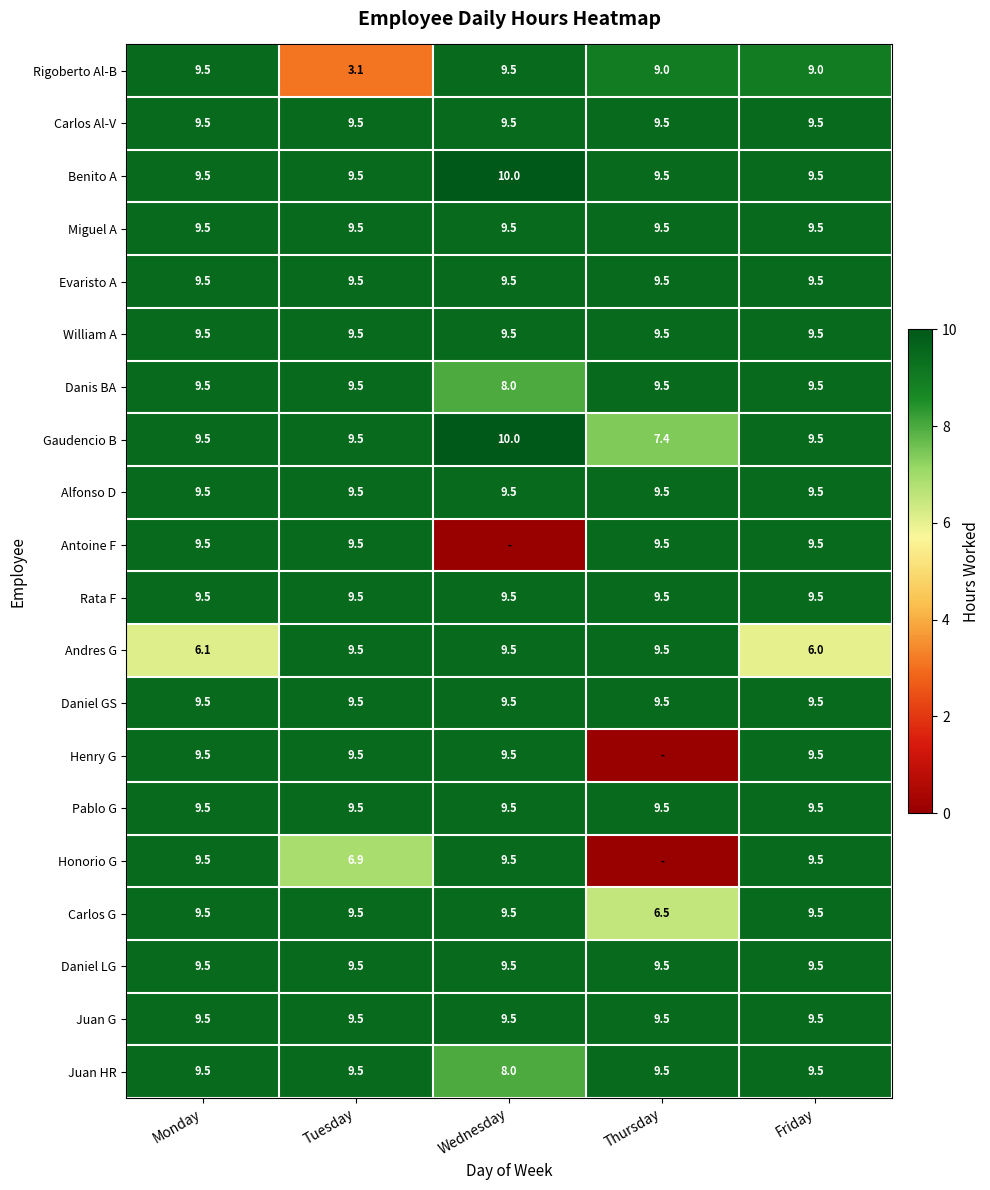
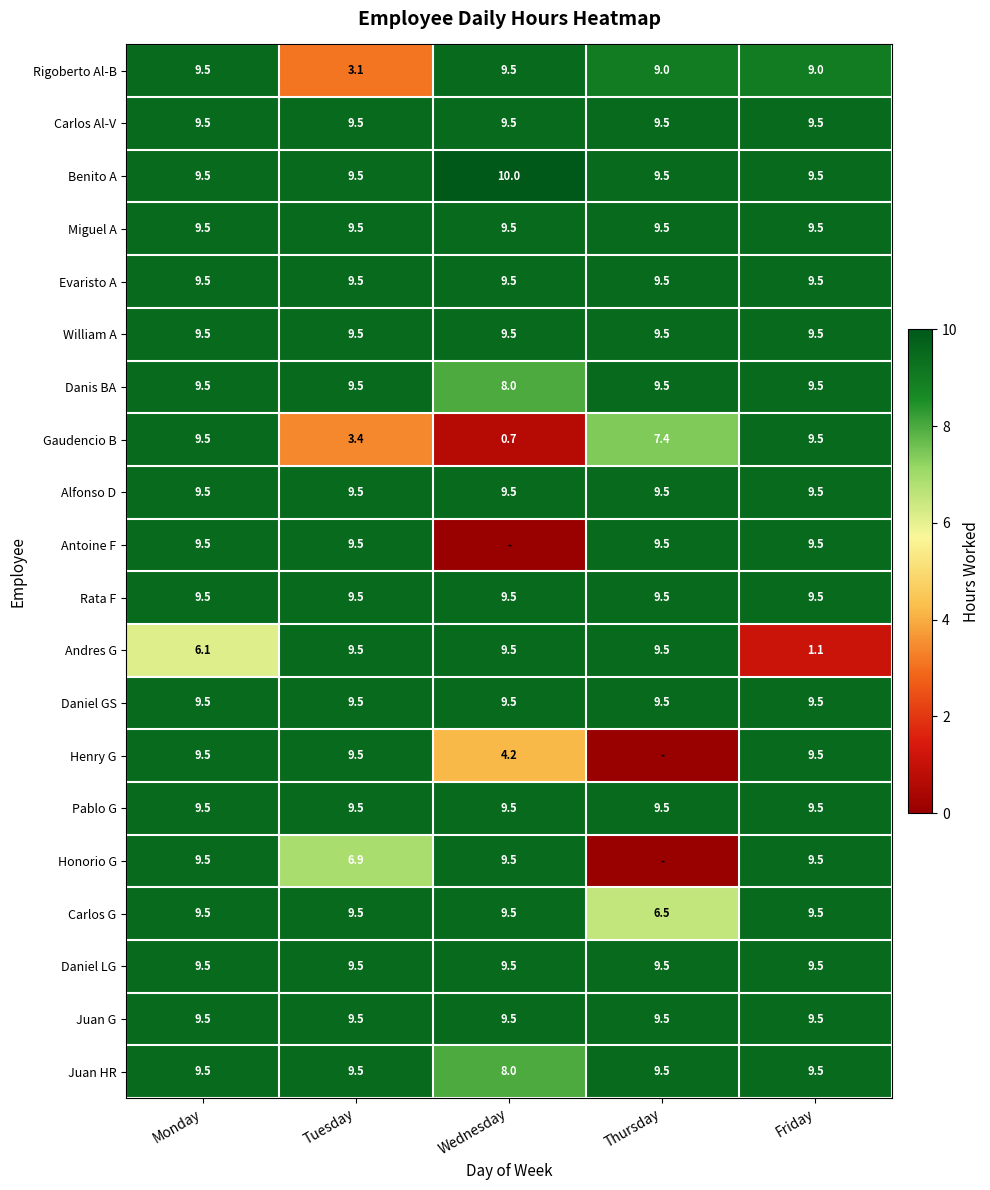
  {
    "Rigoberto Al-B": {
      "Monday": 9.5,
      "Tuesday": 3.1,
      "Wednesday": 9.5,
      "Thursday": 9.0,
      "Friday": 9.0
    },
    "Carlos Al-V": {
      "Monday": 9.5,
      "Tuesday": 9.5,
      "Wednesday": 9.5,
      "Thursday": 9.5,
      "Friday": 9.5
    },
    "Benito A": {
      "Monday": 9.5,
      "Tuesday": 9.5,
      "Wednesday": 10.0,
      "Thursday": 9.5,
      "Friday": 9.5
    },
    "Miguel A": {
      "Monday": 9.5,
      "Tuesday": 9.5,
      "Wednesday": 9.5,
      "Thursday": 9.5,
      "Friday": 9.5
    },
    "Evaristo A": {
      "Monday": 9.5,
      "Tuesday": 9.5,
      "Wednesday": 9.5,
      "Thursday": 9.5,
      "Friday": 9.5
    },
    "William A": {
      "Monday": 9.5,
      "Tuesday": 9.5,
      "Wednesday": 9.5,
      "Thursday": 9.5,
      "Friday": 9.5
    },
    "Danis BA": {
      "Monday": 9.5,
      "Tuesday": 9.5,
      "Wednesday": 8.0,
      "Thursday": 9.5,
      "Friday": 9.5
    },
    "Gaudencio B": {
      "Monday": 9.5,
-     "Tuesday": 9.5,
-     "Wednesday": 10.0,
+     "Tuesday": 3.4,
+     "Wednesday": 0.7,
      "Thursday": 7.4,
      "Friday": 9.5
    },
    "Alfonso D": {
      "Monday": 9.5,
      "Tuesday": 9.5,
      "Wednesday": 9.5,
      "Thursday": 9.5,
      "Friday": 9.5
    },
    "Antoine F": {
      "Monday": 9.5,
      "Tuesday": 9.5,
      "Thursday": 9.5,
      "Friday": 9.5
    },
    "Rata F": {
      "Monday": 9.5,
      "Tuesday": 9.5,
      "Wednesday": 9.5,
      "Thursday": 9.5,
      "Friday": 9.5
    },
    "Andres G": {
      "Monday": 6.1,
      "Tuesday": 9.5,
      "Wednesday": 9.5,
      "Thursday": 9.5,
-     "Friday": 6.0
+     "Friday": 1.1
    },
    "Daniel GS": {
      "Monday": 9.5,
      "Tuesday": 9.5,
      "Wednesday": 9.5,
      "Thursday": 9.5,
      "Friday": 9.5
    },
    "Henry G": {
      "Monday": 9.5,
      "Tuesday": 9.5,
-     "Wednesday": 9.5,
+     "Wednesday": 4.2,
      "Friday": 9.5
    },
    "Pablo G": {
      "Monday": 9.5,
      "Tuesday": 9.5,
      "Wednesday": 9.5,
      "Thursday": 9.5,
      "Friday": 9.5
    },
    "Honorio G": {
      "Monday": 9.5,
      "Tuesday": 6.9,
      "Wednesday": 9.5,
      "Friday": 9.5
    },
    "Carlos G": {
      "Monday": 9.5,
      "Tuesday": 9.5,
      "Wednesday": 9.5,
      "Thursday": 6.5,
      "Friday": 9.5
    },
    "Daniel LG": {
      "Monday": 9.5,
      "Tuesday": 9.5,
      "Wednesday": 9.5,
      "Thursday": 9.5,
      "Friday": 9.5
    },
    "Juan G": {
      "Monday": 9.5,
      "Tuesday": 9.5,
      "Wednesday": 9.5,
      "Thursday": 9.5,
      "Friday": 9.5
    },
    "Juan HR": {
      "Monday": 9.5,
      "Tuesday": 9.5,
      "Wednesday": 8.0,
      "Thursday": 9.5,
      "Friday": 9.5
    }
  }
